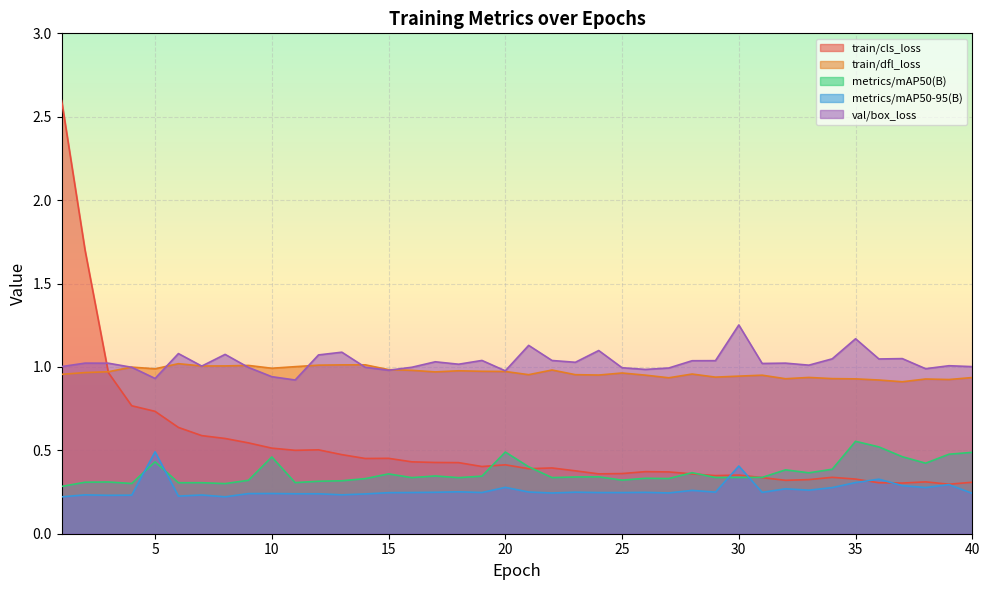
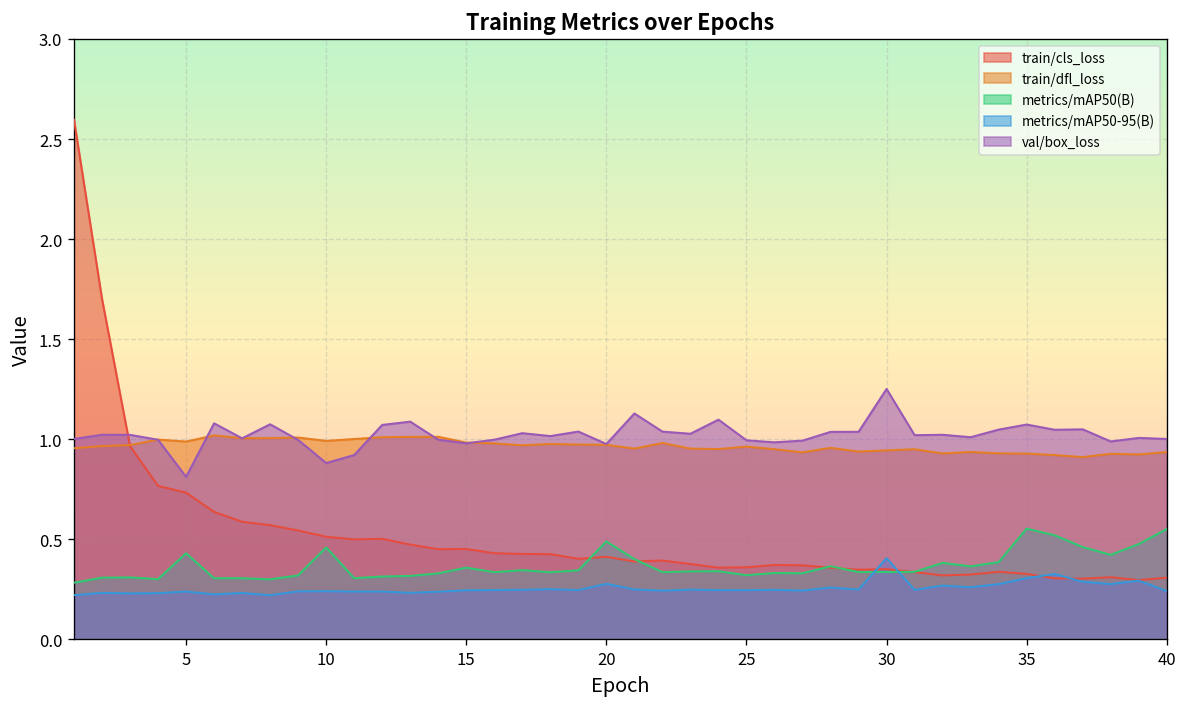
  {
    "metrics/mAP50(B)": {
      "5": 0.43,
      "10": 0.46,
      "15": 0.36,
      "20": 0.49,
      "25": 0.32,
      "35": 0.55,
-     "40": 0.49
+     "40": 0.55
    },
    "metrics/mAP50-95(B)": {
-     "5": 0.49,
+     "5": 0.24,
      "10": 0.24,
      "15": 0.25,
      "20": 0.28,
      "25": 0.25,
      "30": 0.41,
      "35": 0.31,
      "40": 0.24
    },
    "val/box_loss": {
-     "5": 0.93,
-     "10": 0.94,
+     "5": 0.81,
+     "10": 0.88,
      "25": 1.00,
      "30": 1.25,
-     "35": 1.17,
+     "35": 1.07,
      "40": 1.00
    }
  }
